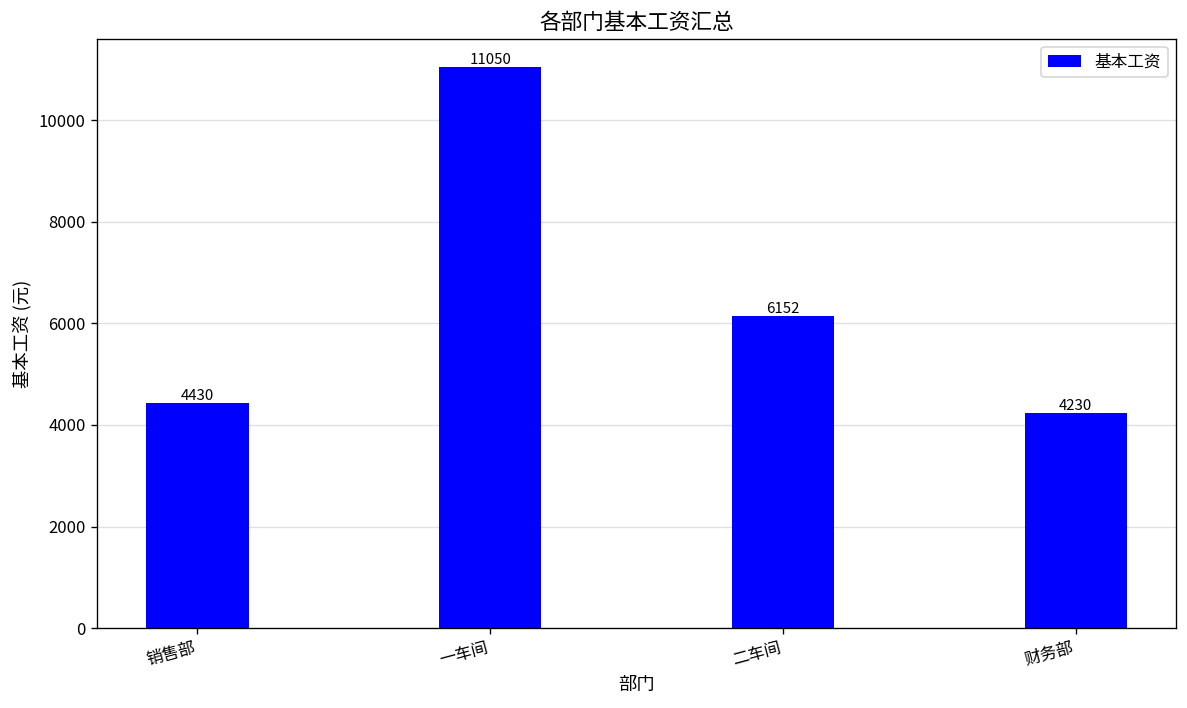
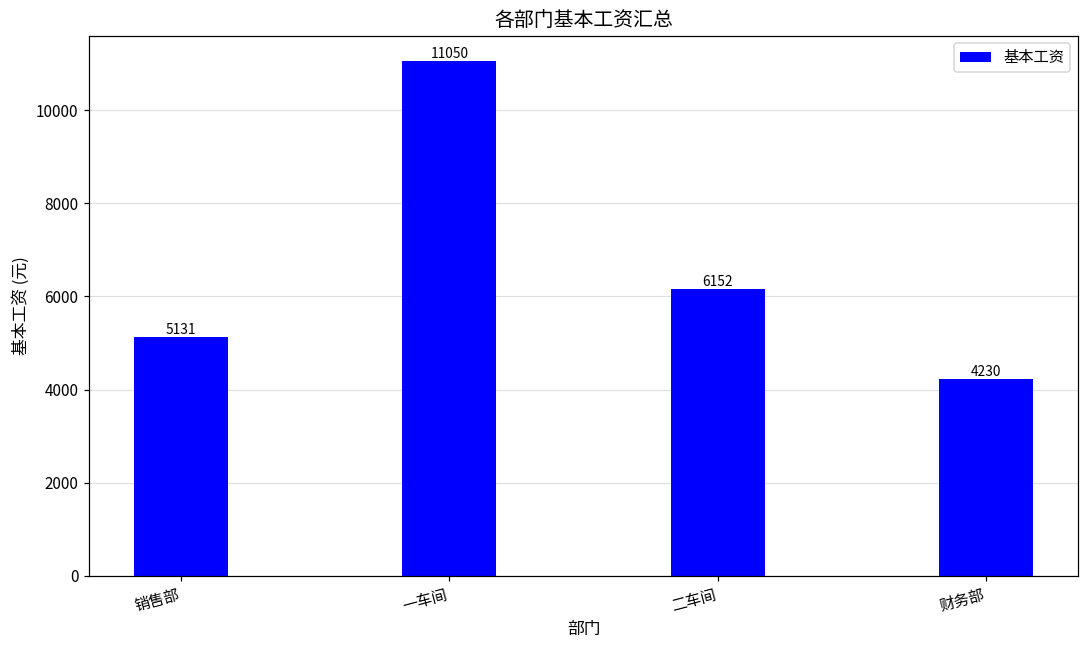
  {
-   "销售部": 4430,
+   "销售部": 5131,
    "一车间": 11050,
    "二车间": 6152,
    "财务部": 4230
  }
